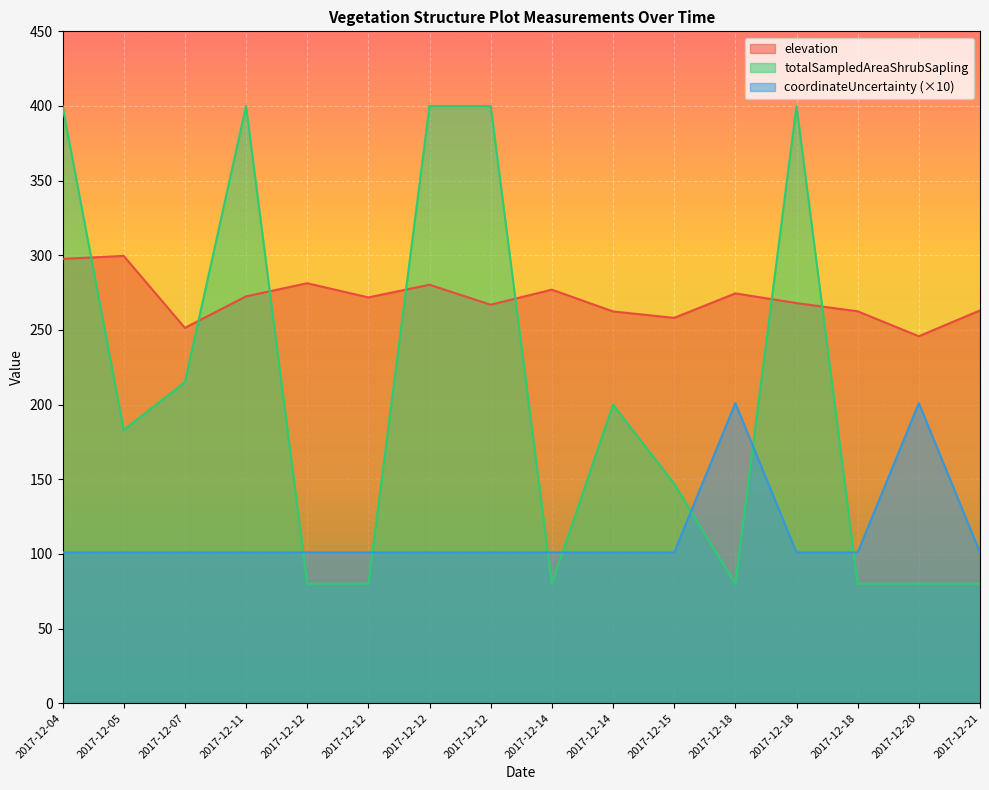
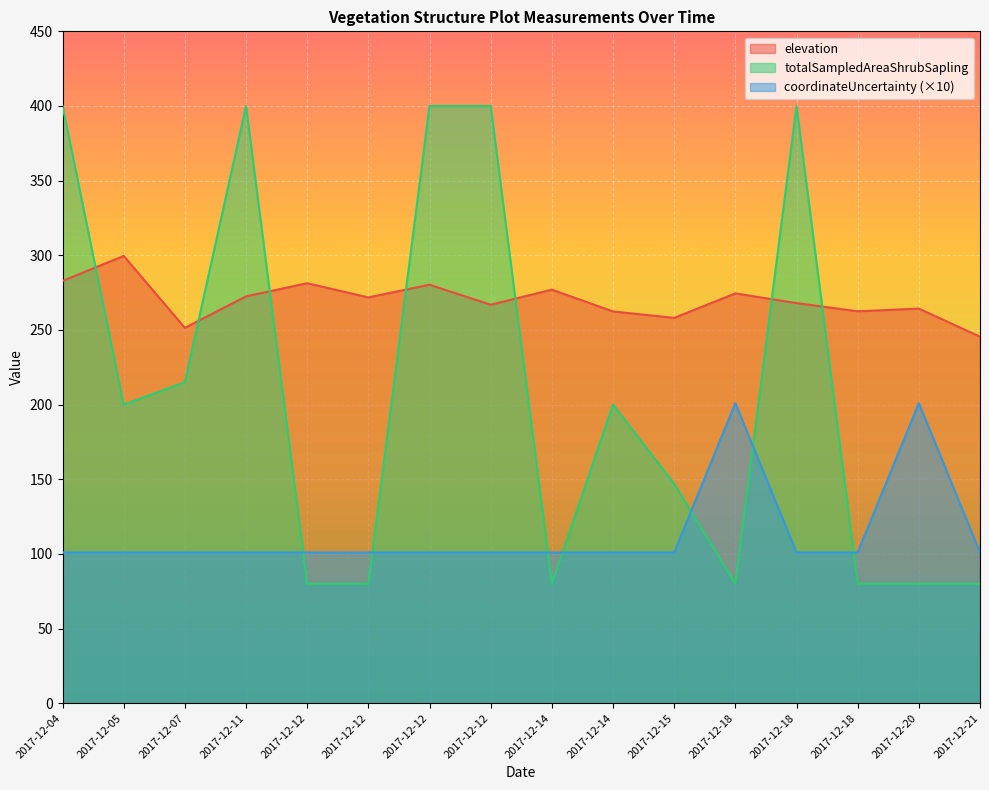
  {
    "elevation": {
-     "2017-12-04": 298,
+     "2017-12-04": 283,
      "2017-12-05": 300,
      "2017-12-07": 251,
      "2017-12-11": 273,
      "2017-12-15": 258,
-     "2017-12-20": 246,
-     "2017-12-21": 263
+     "2017-12-20": 264,
+     "2017-12-21": 246
    },
    "totalSampledAreaShrubSapling": {
      "2017-12-04": 400,
-     "2017-12-05": 183,
+     "2017-12-05": 200,
      "2017-12-07": 215,
      "2017-12-11": 400,
      "2017-12-15": 147,
      "2017-12-20": 80,
      "2017-12-21": 80
    },
    "coordinateUncertainty (×10)": {
      "2017-12-04": 101,
      "2017-12-05": 101,
      "2017-12-07": 101,
      "2017-12-11": 101,
      "2017-12-15": 101,
      "2017-12-20": 201,
      "2017-12-21": 101
    }
  }
